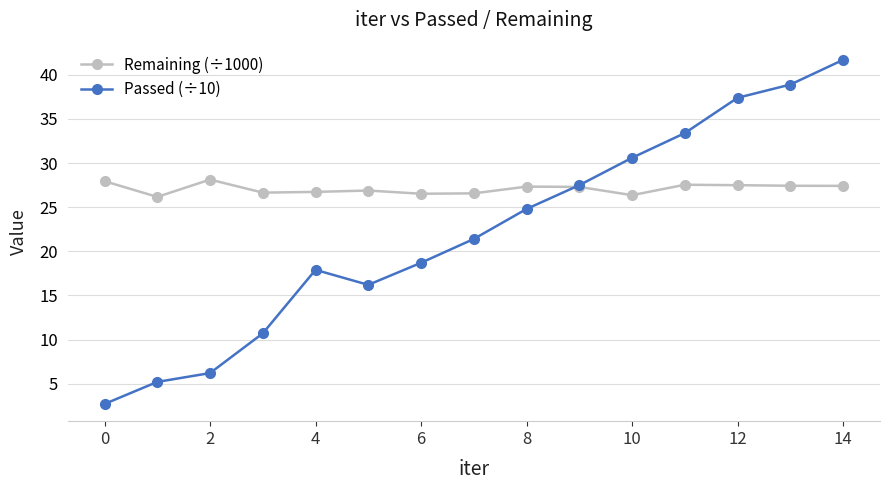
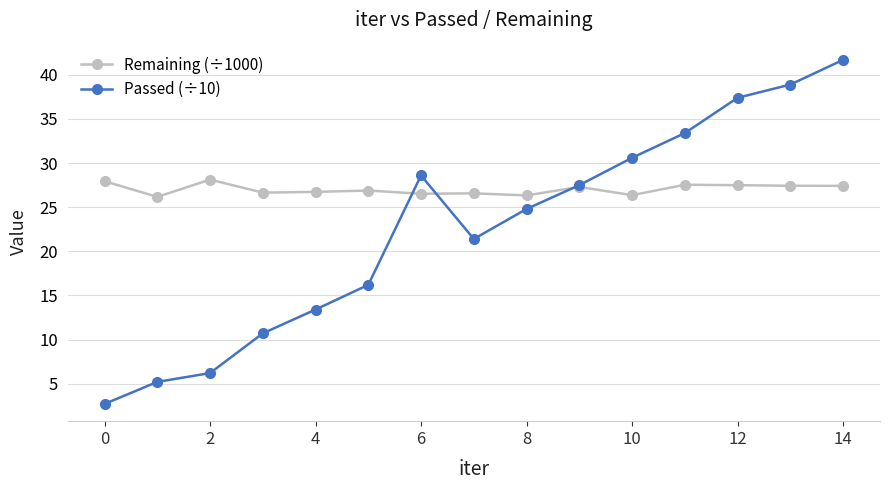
  {
    "Remaining (÷1000)": {
      "0": 28,
      "2": 28,
      "4": 27,
      "6": 27,
-     "8": 27,
+     "8": 26,
      "10": 26,
      "12": 27,
      "14": 27
    },
    "Passed (÷10)": {
      "0": 3,
      "2": 6,
-     "4": 18,
-     "6": 19,
+     "4": 13,
+     "6": 29,
      "8": 25,
      "10": 31,
      "12": 37,
      "14": 42
    }
  }
